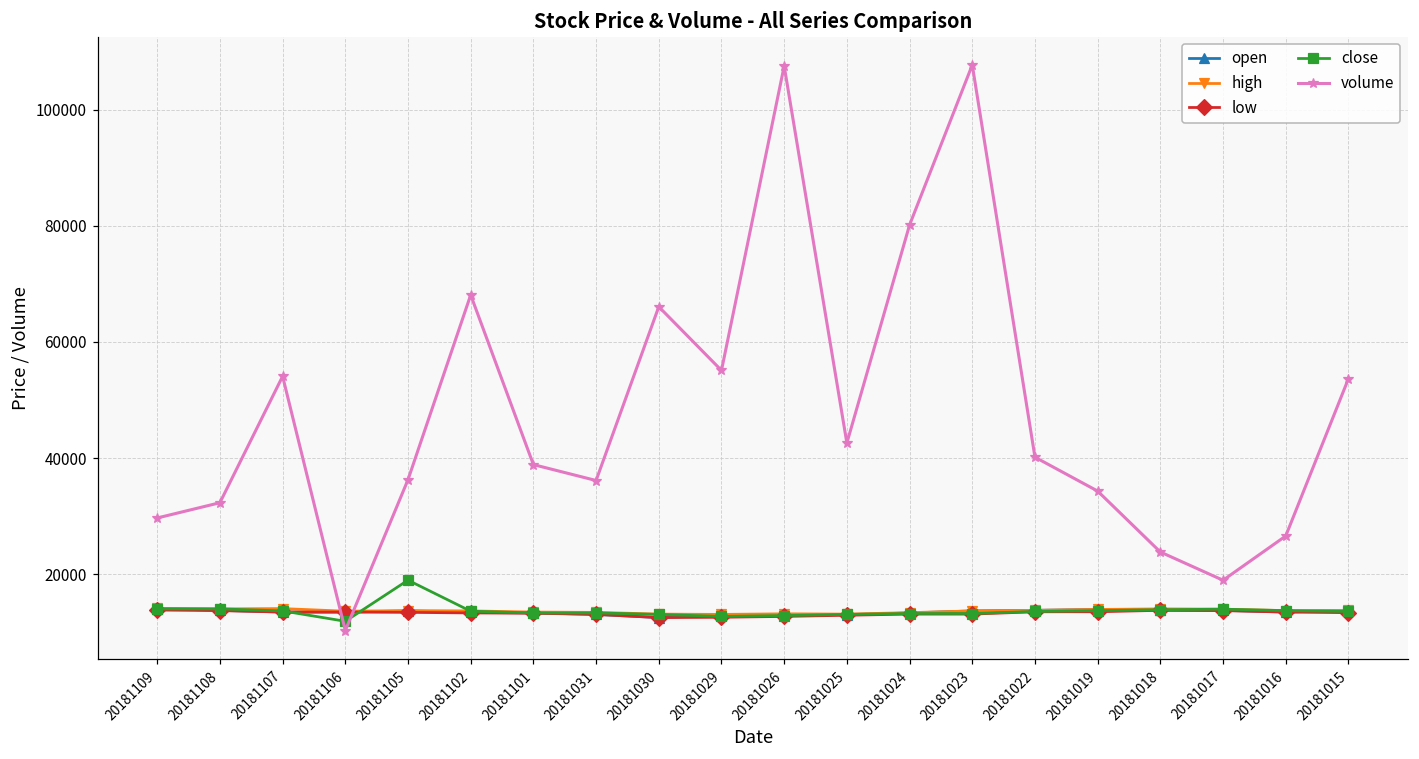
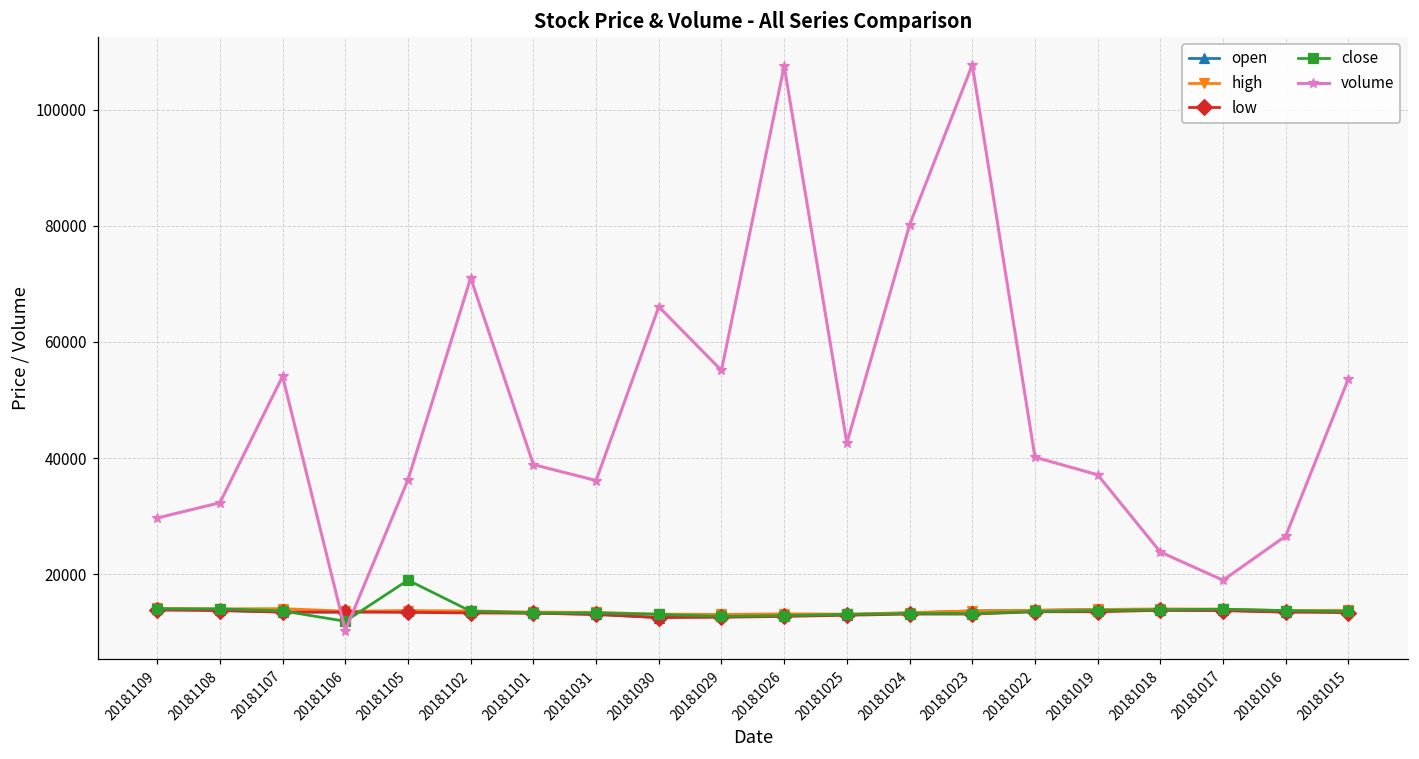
  {
    "close": {
      "20181106": 12000,
      "20181105": 19000
    },
    "volume": {
      "20181109": 30000,
      "20181108": 32000,
      "20181107": 54000,
      "20181106": 10000,
      "20181105": 36000,
-     "20181102": 68000,
+     "20181102": 71000,
      "20181101": 39000,
      "20181031": 36000,
      "20181030": 66000,
      "20181029": 55000,
      "20181026": 107000,
      "20181025": 43000,
      "20181024": 80000,
      "20181023": 108000,
      "20181022": 40000,
-     "20181019": 34000,
+     "20181019": 37000,
      "20181018": 24000,
      "20181017": 19000,
      "20181016": 27000,
      "20181015": 54000
    }
  }
